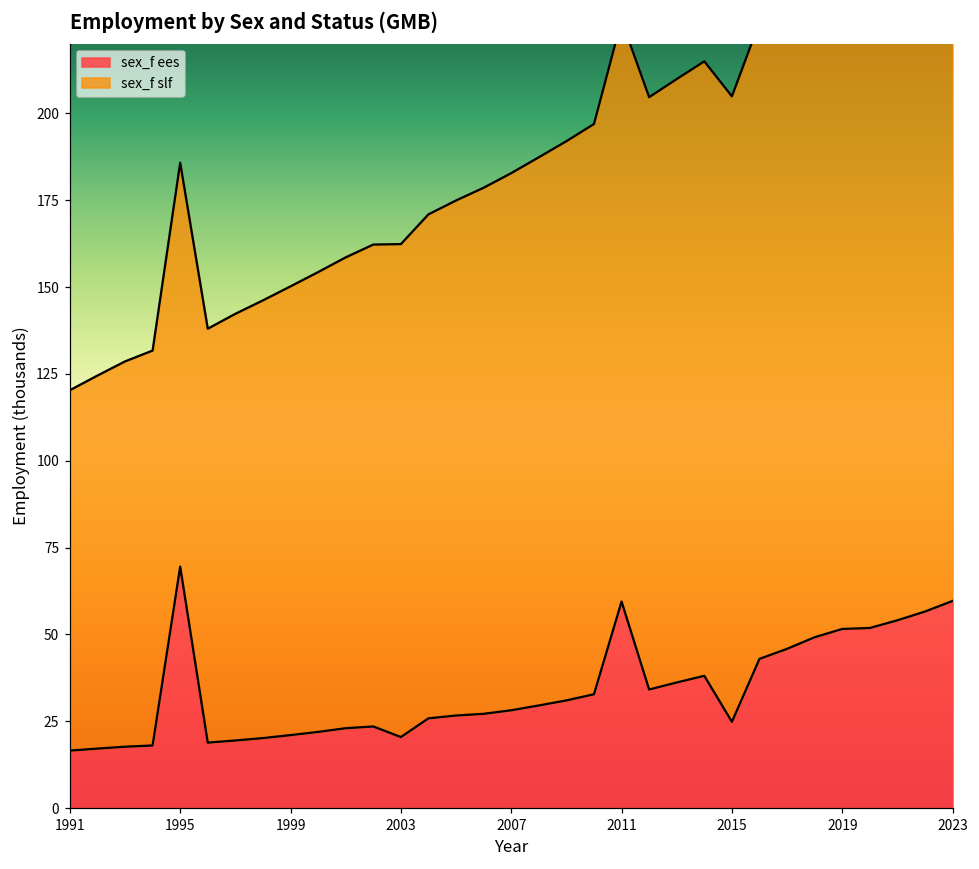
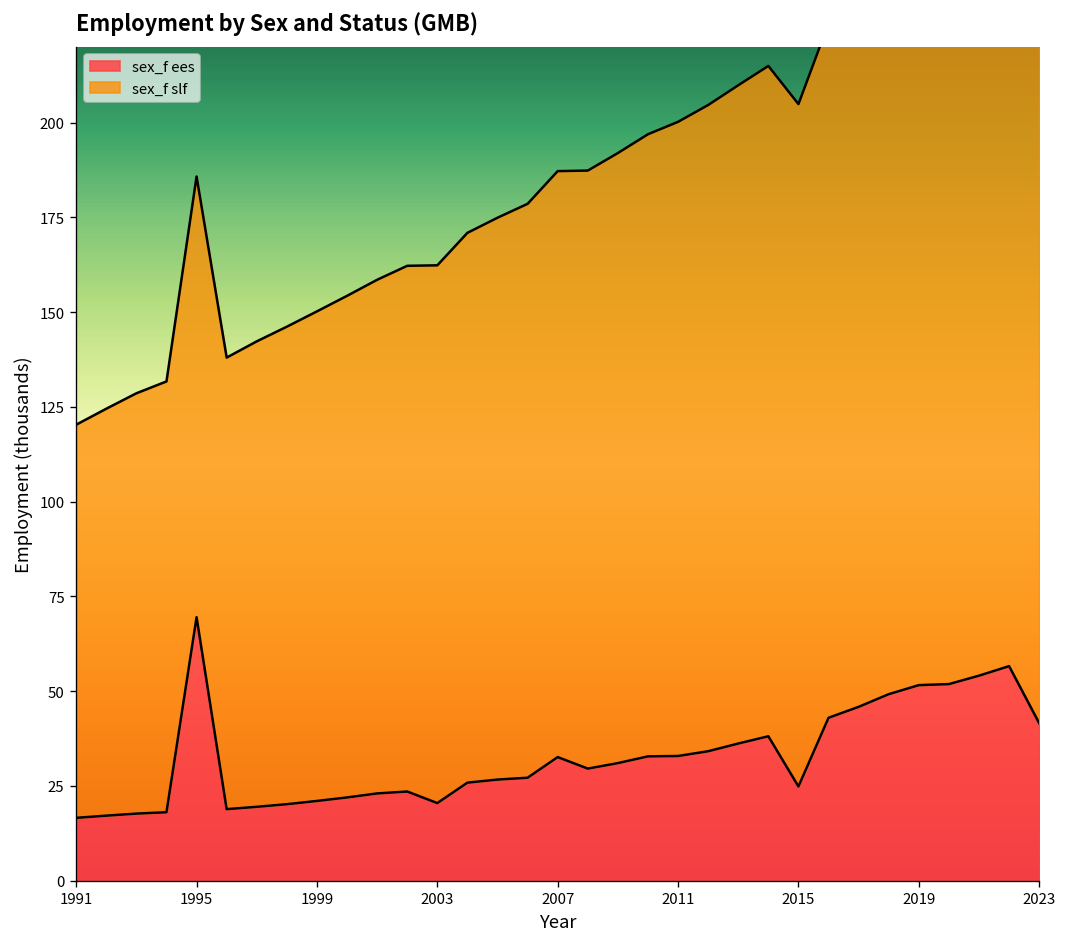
  {
    "sex_f ees": {
      "1991": 17,
      "1995": 70,
      "1999": 21,
      "2003": 20,
-     "2007": 28,
-     "2011": 59,
+     "2007": 33,
+     "2011": 33,
      "2015": 25,
      "2019": 52,
-     "2023": 60
+     "2023": 42
    },
    "sex_f slf": {
      "1991": 104,
      "1995": 116,
      "1999": 129,
      "2003": 142,
      "2007": 155,
      "2015": 180
    }
  }
